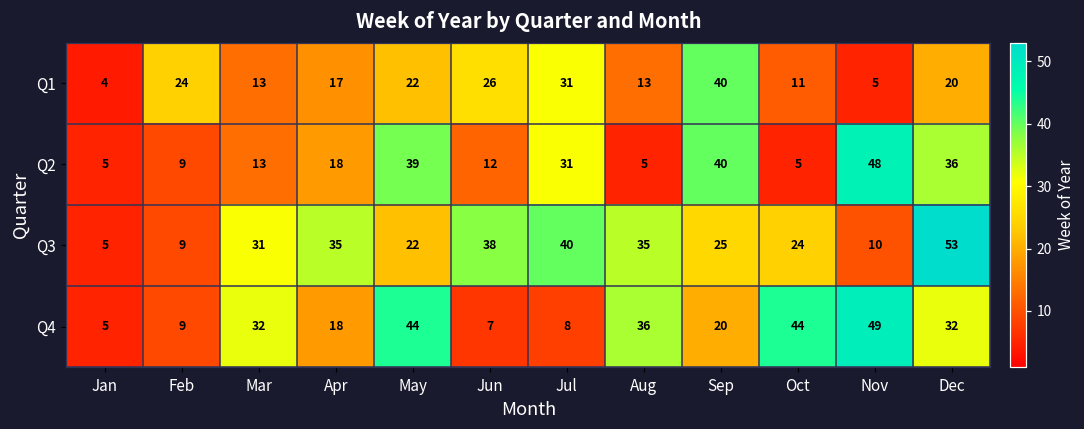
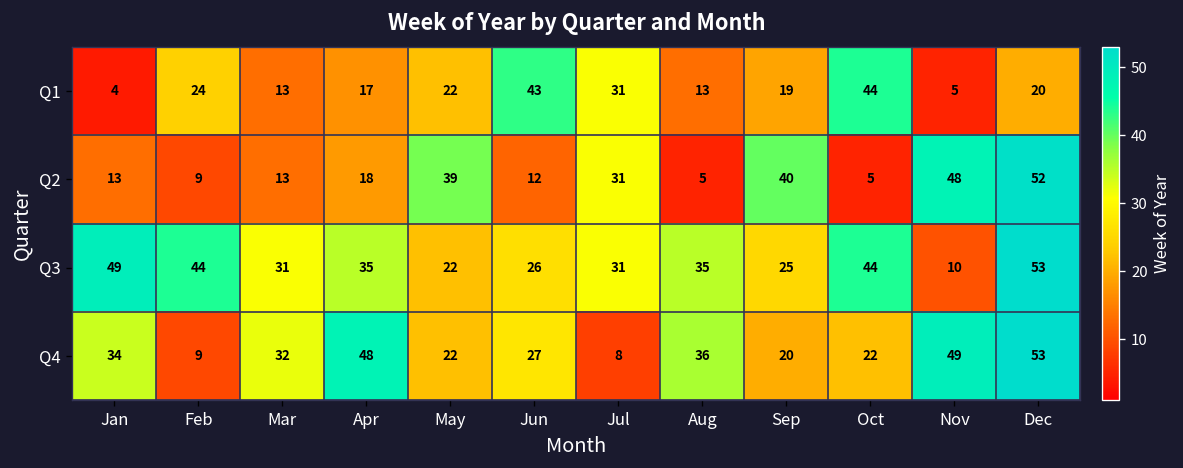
  {
    "Q1": {
      "Jan": 4,
      "Feb": 24,
      "Mar": 13,
      "Apr": 17,
      "May": 22,
-     "Jun": 26,
+     "Jun": 43,
      "Jul": 31,
      "Aug": 13,
-     "Sep": 40,
-     "Oct": 11,
+     "Sep": 19,
+     "Oct": 44,
      "Nov": 5,
      "Dec": 20
    },
    "Q2": {
-     "Jan": 5,
+     "Jan": 13,
      "Feb": 9,
      "Mar": 13,
      "Apr": 18,
      "May": 39,
      "Jun": 12,
      "Jul": 31,
      "Aug": 5,
      "Sep": 40,
      "Oct": 5,
      "Nov": 48,
-     "Dec": 36
+     "Dec": 52
    },
    "Q3": {
-     "Jan": 5,
-     "Feb": 9,
+     "Jan": 49,
+     "Feb": 44,
      "Mar": 31,
      "Apr": 35,
      "May": 22,
-     "Jun": 38,
-     "Jul": 40,
+     "Jun": 26,
+     "Jul": 31,
      "Aug": 35,
      "Sep": 25,
-     "Oct": 24,
+     "Oct": 44,
      "Nov": 10,
      "Dec": 53
    },
    "Q4": {
-     "Jan": 5,
+     "Jan": 34,
      "Feb": 9,
      "Mar": 32,
-     "Apr": 18,
-     "May": 44,
-     "Jun": 7,
+     "Apr": 48,
+     "May": 22,
+     "Jun": 27,
      "Jul": 8,
      "Aug": 36,
      "Sep": 20,
-     "Oct": 44,
+     "Oct": 22,
      "Nov": 49,
-     "Dec": 32
+     "Dec": 53
    }
  }
